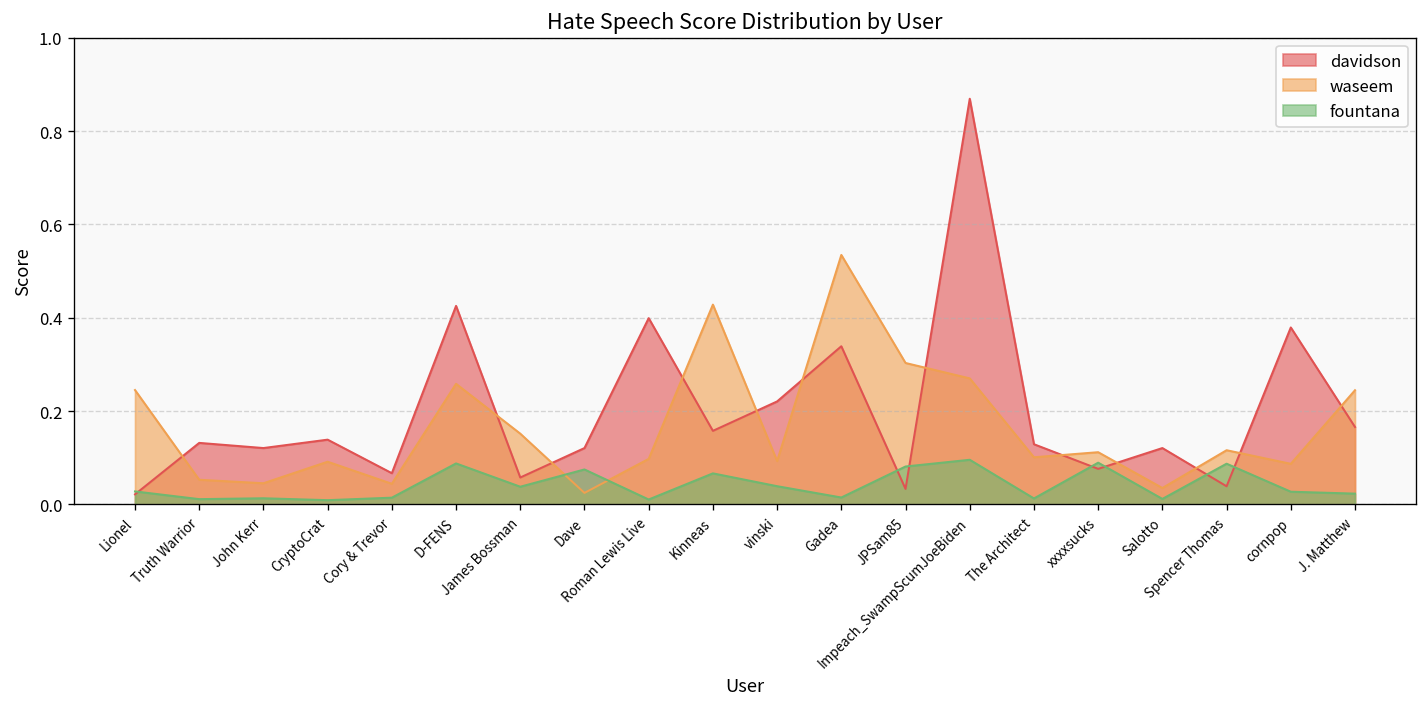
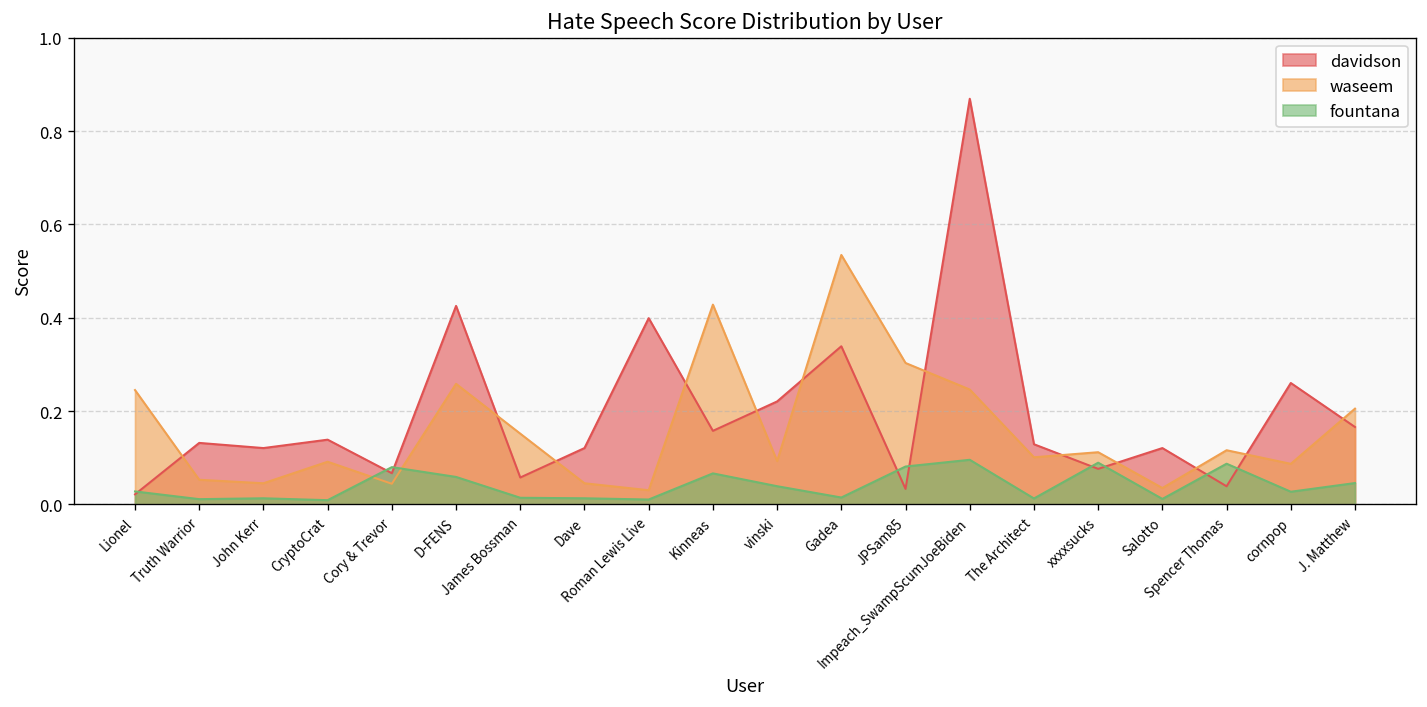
  {
    "davidson": {
      "Truth Warrior": 0.13,
      "John Kerr": 0.12,
      "CryptoCrat": 0.14,
      "Cory & Trevor": 0.07,
      "D-FENS": 0.43,
      "James Bossman": 0.06,
      "Dave": 0.12,
      "Roman Lewis Live": 0.40,
      "Kinneas": 0.16,
      "vinski": 0.22,
      "Gadea": 0.34,
      "JPSam85": 0.03,
      "Impeach_SwampScumJoeBiden": 0.87,
      "The Architect": 0.13,
      "xxxxsucks": 0.08,
      "Salotto": 0.12,
      "Spencer Thomas": 0.04,
-     "cornpop": 0.38,
+     "cornpop": 0.26,
      "J. Matthew": 0.17
    },
    "waseem": {
      "Lionel": 0.25,
      "Truth Warrior": 0.05,
      "John Kerr": 0.05,
      "CryptoCrat": 0.09,
      "Cory & Trevor": 0.04,
      "D-FENS": 0.26,
      "James Bossman": 0.15,
-     "Dave": 0.02,
-     "Roman Lewis Live": 0.10,
+     "Dave": 0.05,
+     "Roman Lewis Live": 0.03,
      "Kinneas": 0.43,
      "vinski": 0.09,
      "Gadea": 0.53,
      "JPSam85": 0.30,
-     "Impeach_SwampScumJoeBiden": 0.27,
+     "Impeach_SwampScumJoeBiden": 0.25,
      "The Architect": 0.10,
      "xxxxsucks": 0.11,
      "Salotto": 0.04,
      "Spencer Thomas": 0.12,
      "cornpop": 0.09,
-     "J. Matthew": 0.24
+     "J. Matthew": 0.21
    },
    "fountana": {
      "Truth Warrior": 0.01,
      "John Kerr": 0.01,
      "CryptoCrat": 0.01,
-     "Cory & Trevor": 0.01,
-     "D-FENS": 0.09,
-     "James Bossman": 0.04,
-     "Dave": 0.07,
+     "Cory & Trevor": 0.08,
+     "D-FENS": 0.06,
+     "James Bossman": 0.01,
+     "Dave": 0.01,
      "Roman Lewis Live": 0.01,
      "Kinneas": 0.07,
      "vinski": 0.04,
      "Gadea": 0.01,
      "JPSam85": 0.08,
      "Impeach_SwampScumJoeBiden": 0.10,
      "The Architect": 0.01,
      "xxxxsucks": 0.09,
      "Salotto": 0.01,
      "Spencer Thomas": 0.09,
      "cornpop": 0.03,
-     "J. Matthew": 0.02
+     "J. Matthew": 0.05
    }
  }
